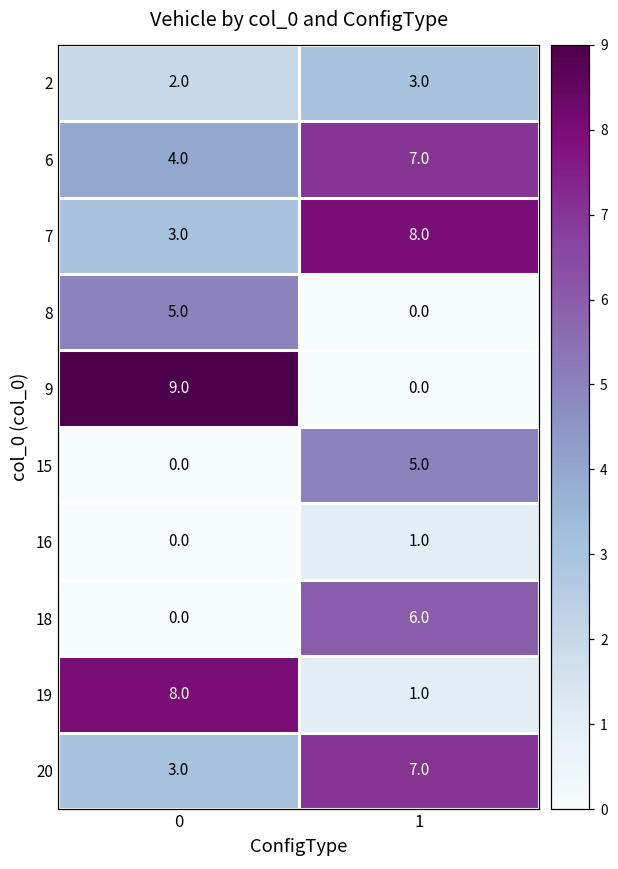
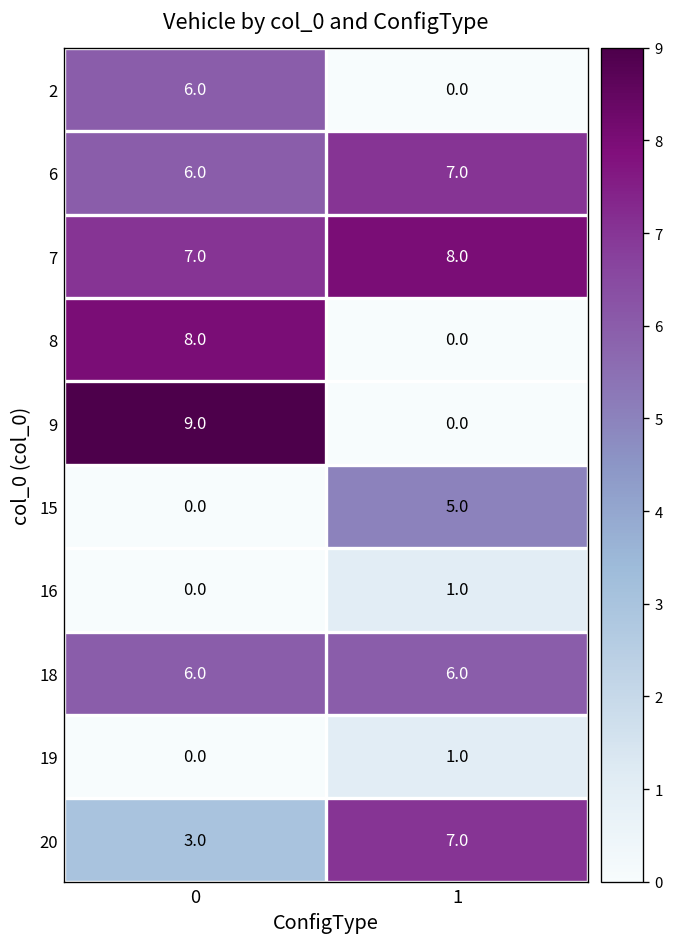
  {
    "2": {
-     "0": 2.0,
-     "1": 3.0
+     "0": 6.0,
+     "1": 0.0
    },
    "6": {
-     "0": 4.0,
+     "0": 6.0,
      "1": 7.0
    },
    "7": {
-     "0": 3.0,
+     "0": 7.0,
      "1": 8.0
    },
    "8": {
-     "0": 5.0,
+     "0": 8.0,
      "1": 0.0
    },
    "9": {
      "0": 9.0,
      "1": 0.0
    },
    "15": {
      "0": 0.0,
      "1": 5.0
    },
    "16": {
      "0": 0.0,
      "1": 1.0
    },
    "18": {
-     "0": 0.0,
+     "0": 6.0,
      "1": 6.0
    },
    "19": {
-     "0": 8.0,
+     "0": 0.0,
      "1": 1.0
    },
    "20": {
      "0": 3.0,
      "1": 7.0
    }
  }
